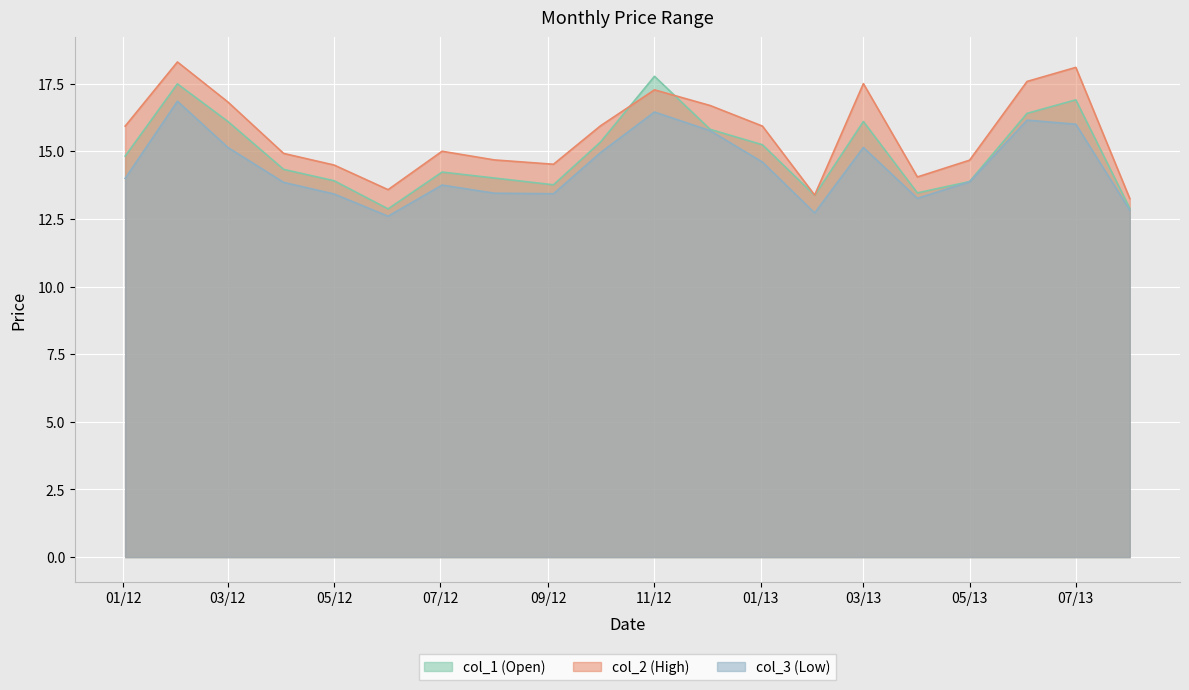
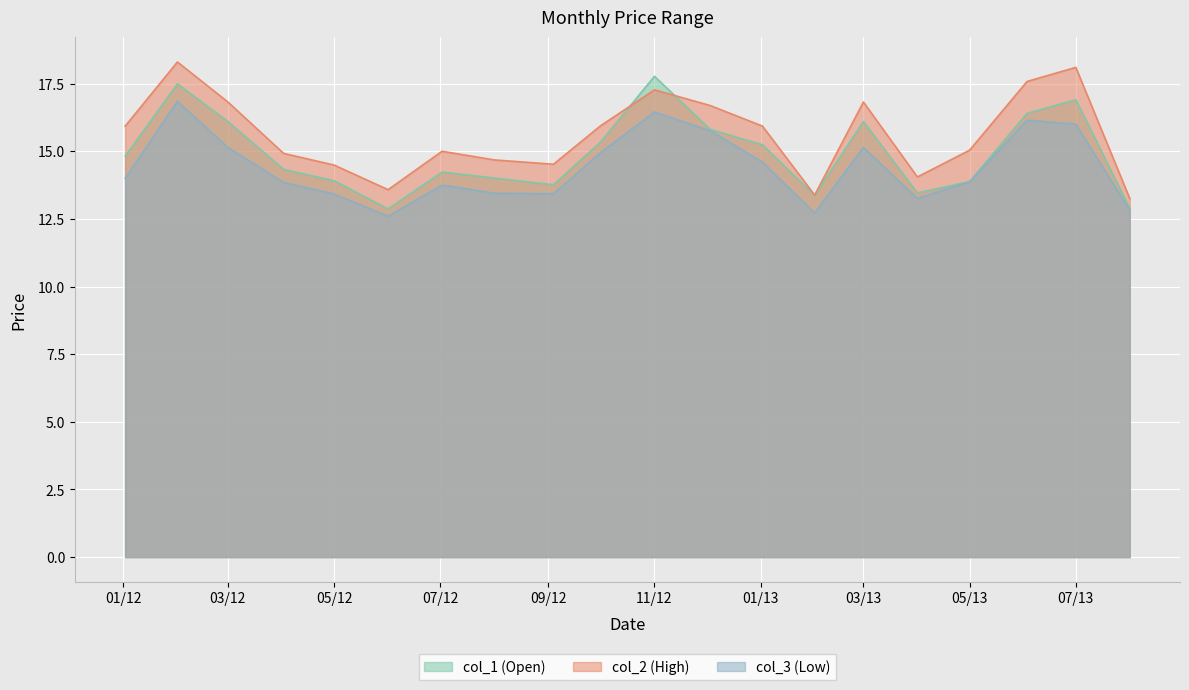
  {
    "col_2 (High)": {
      "03/12": 16.8,
      "05/12": 14.5,
      "11/12": 17.3,
-     "03/13": 17.5,
-     "05/13": 14.7,
+     "03/13": 16.8,
+     "05/13": 15.0,
      "07/13": 18.1
    }
  }
